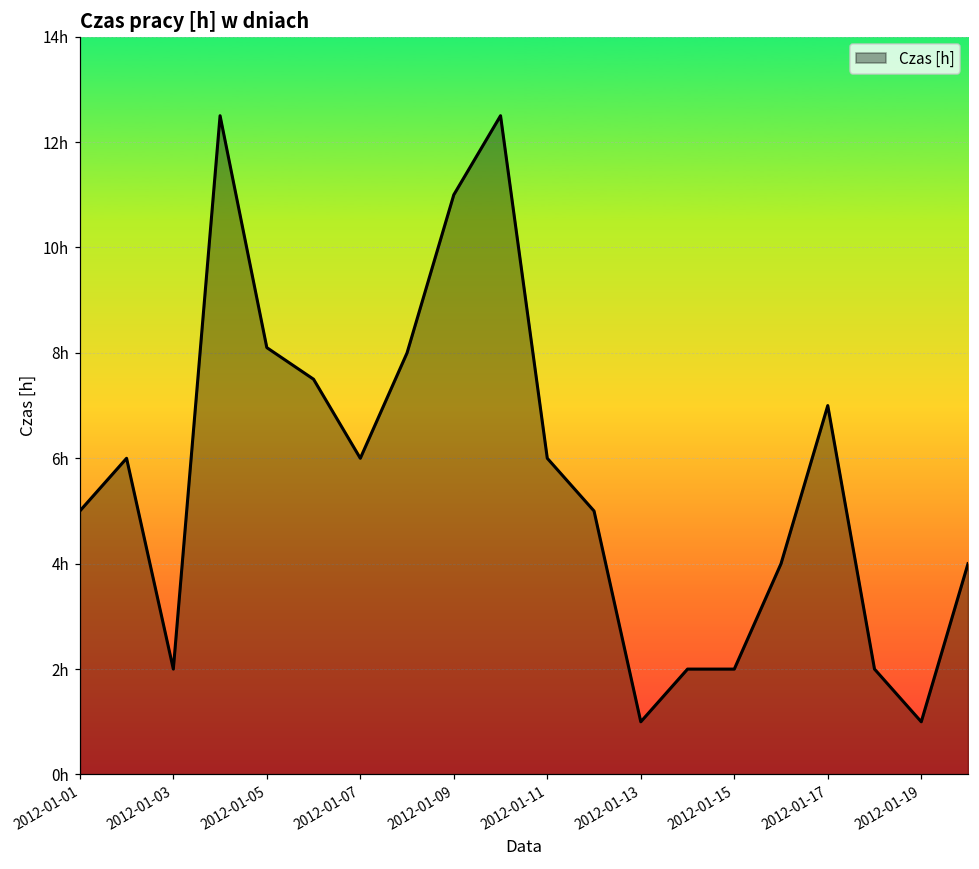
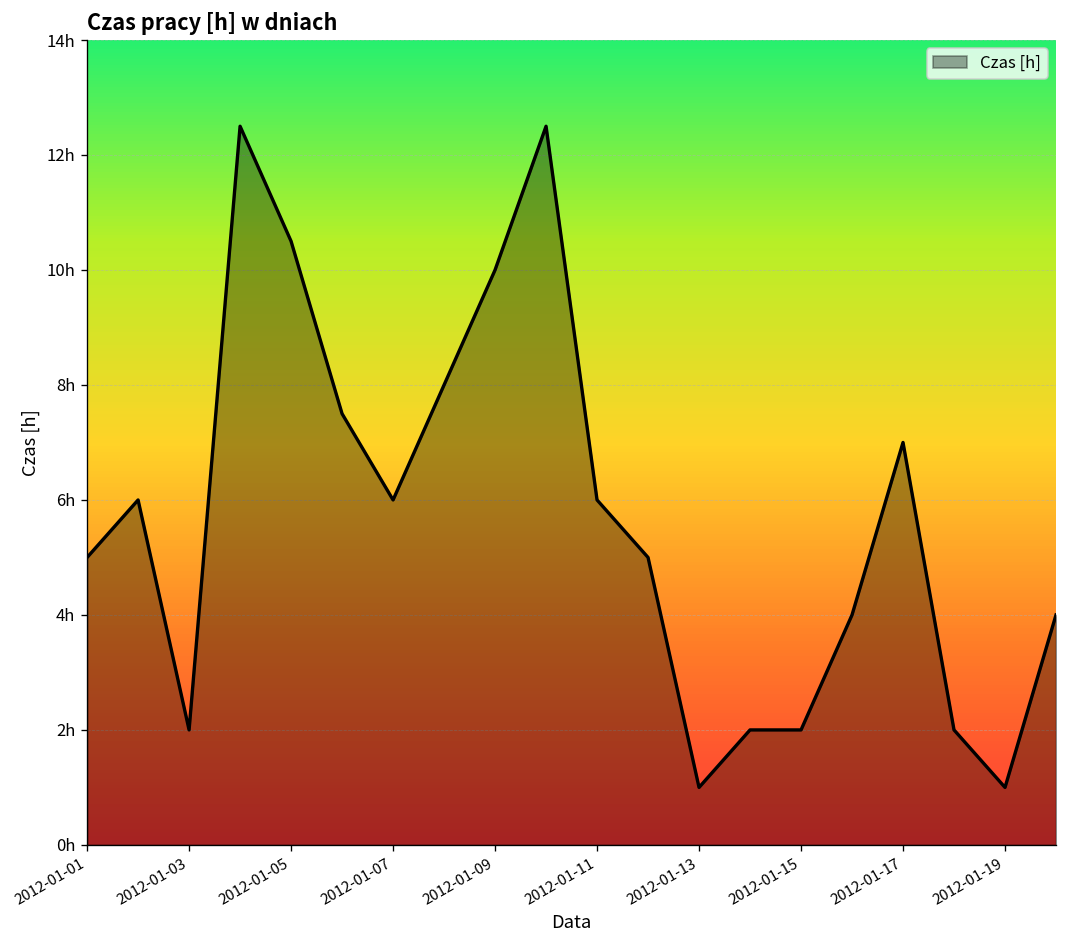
  {
    "2012-01-01": "5.0h",
    "2012-01-03": "2.0h",
-   "2012-01-05": "8.1h",
+   "2012-01-05": "10.5h",
    "2012-01-07": "6.0h",
-   "2012-01-09": "11h",
+   "2012-01-09": "10h",
    "2012-01-11": "6.0h",
    "2012-01-13": "1.0h",
    "2012-01-15": "2.0h",
    "2012-01-17": "7.0h",
    "2012-01-19": "1.0h"
  }
